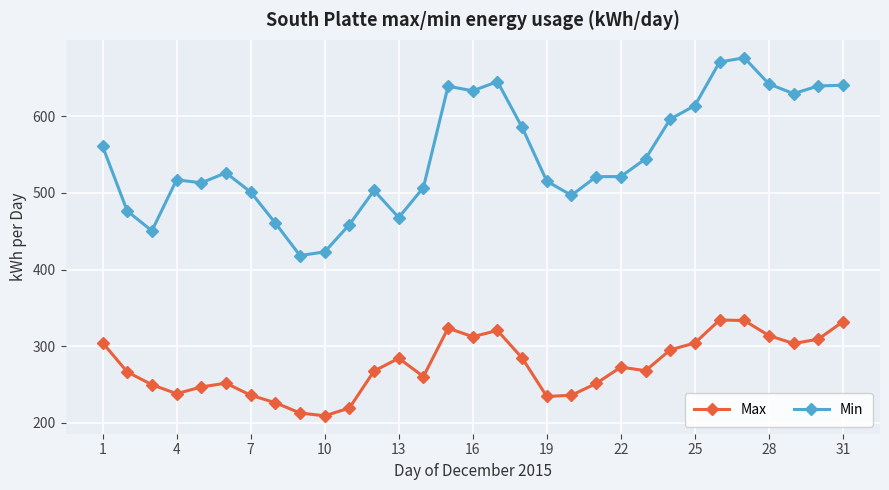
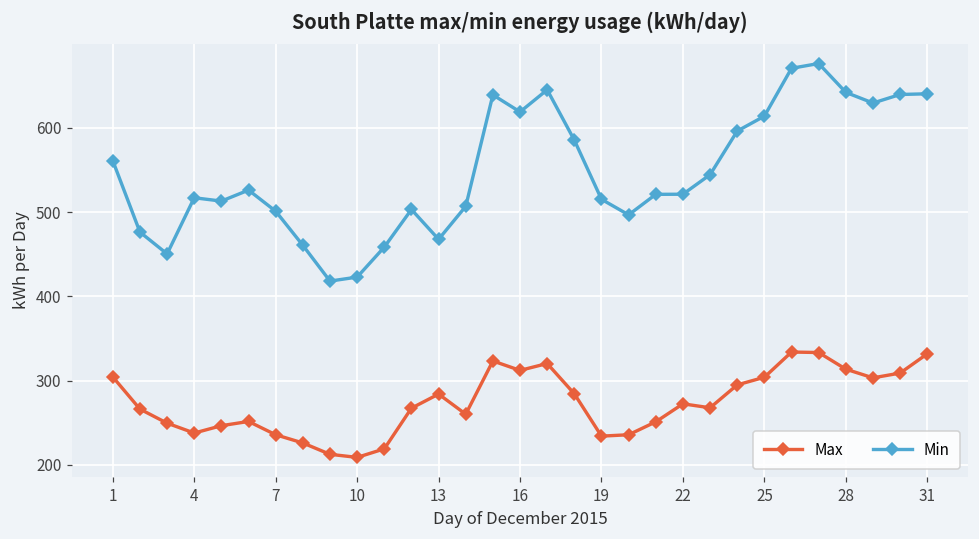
  {
    "Max": {
      "1": 300,
      "4": 240,
      "7": 240,
      "10": 210,
      "13": 280,
      "16": 310,
      "19": 230,
      "22": 270,
      "25": 300,
      "28": 310,
      "31": 330
    },
    "Min": {
      "1": 560,
      "4": 520,
      "7": 500,
      "10": 420,
      "13": 470,
-     "16": 630,
+     "16": 620,
      "19": 520,
      "22": 520,
      "25": 610,
      "28": 640,
      "31": 640
    }
  }
